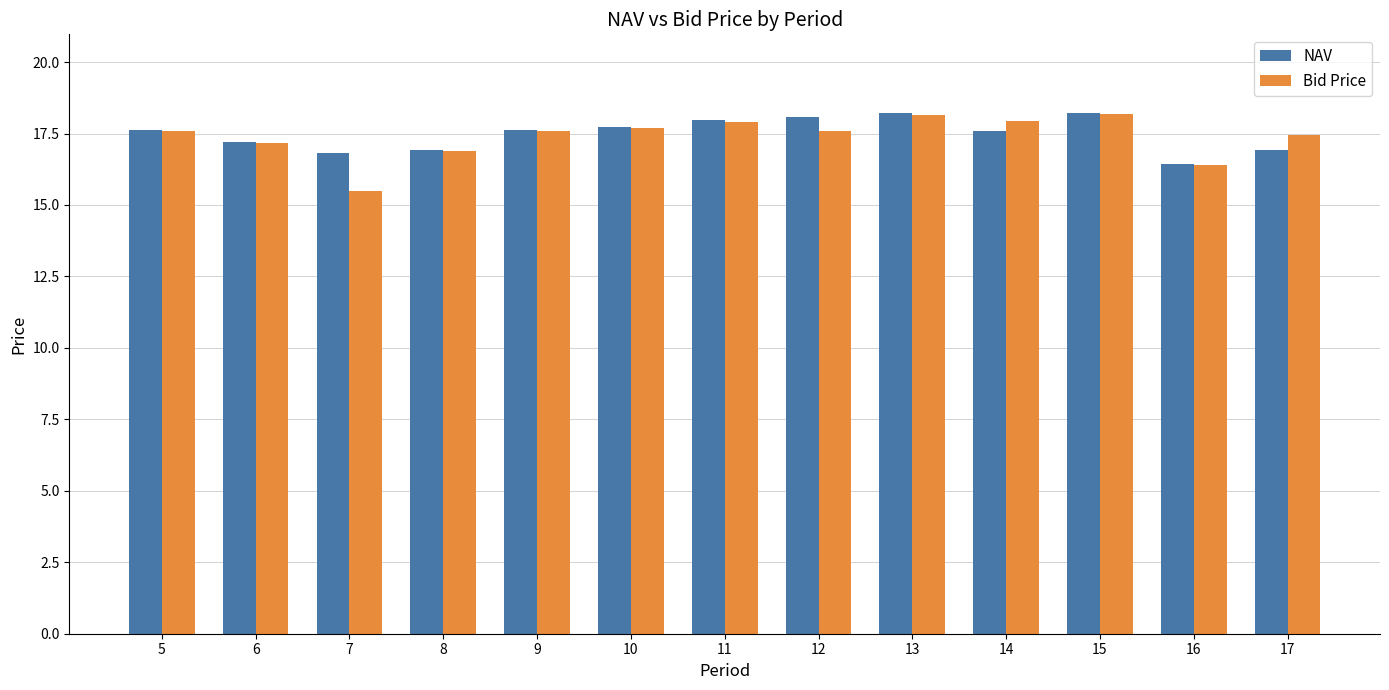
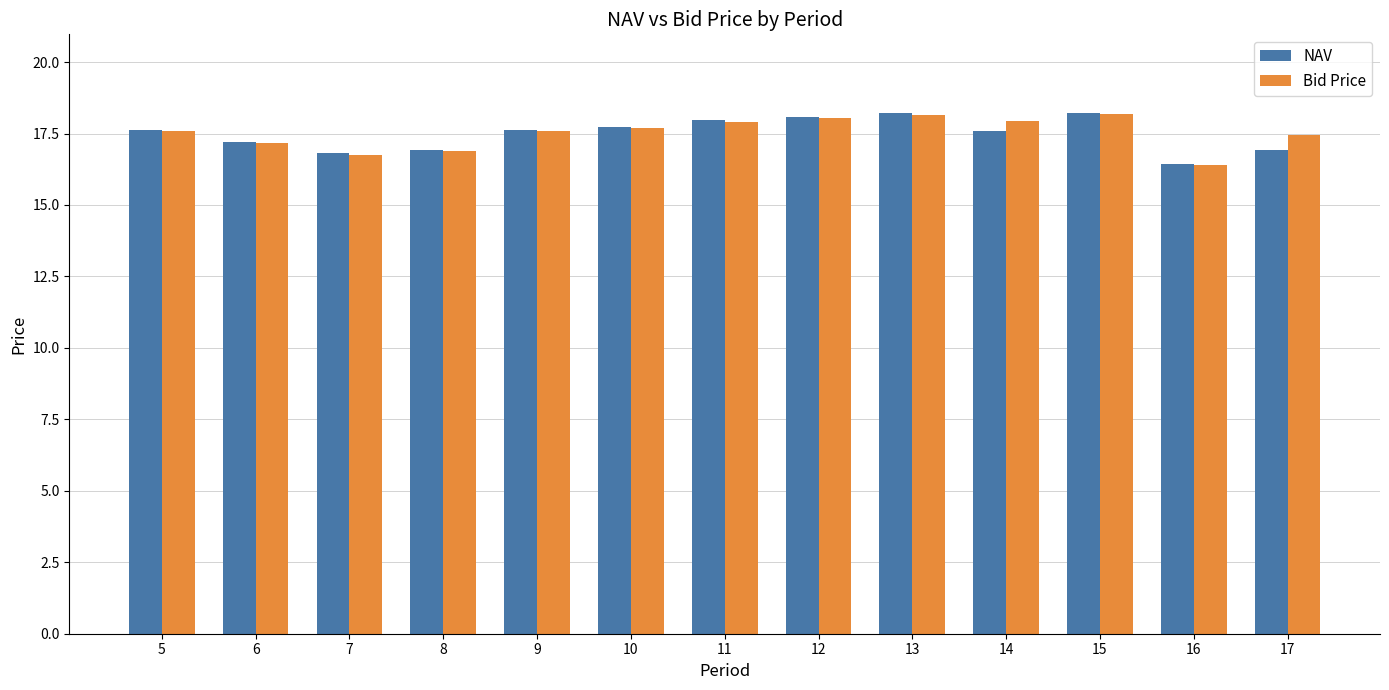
  {
    "NAV": {
      "5": 17.6,
      "6": 17.2,
      "7": 16.8,
      "8": 16.9,
      "9": 17.6,
      "10": 17.7,
      "11": 18.0,
      "12": 18.1,
      "13": 18.2,
      "14": 17.6,
      "15": 18.2,
      "16": 16.4,
      "17": 16.9
    },
    "Bid Price": {
      "5": 17.6,
      "6": 17.2,
-     "7": 15.5,
+     "7": 16.8,
      "8": 16.9,
      "9": 17.6,
      "10": 17.7,
      "11": 17.9,
-     "12": 17.6,
+     "12": 18.0,
      "13": 18.2,
      "14": 17.9,
      "15": 18.2,
      "16": 16.4,
      "17": 17.5
    }
  }
